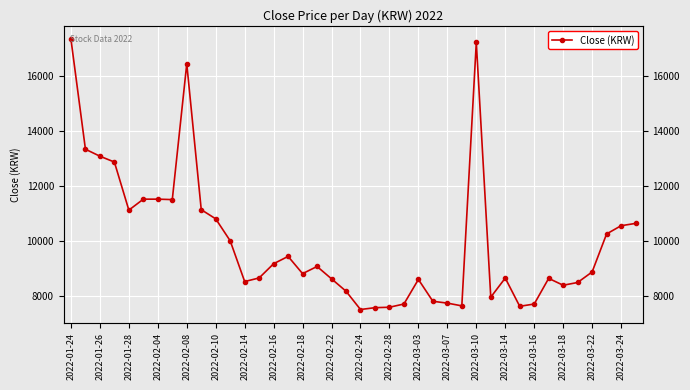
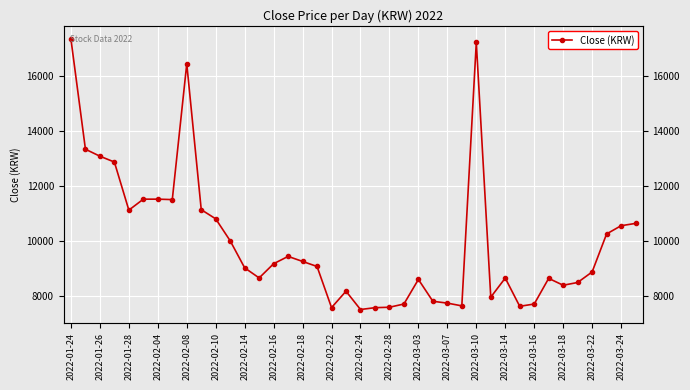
  {
    "2022-01-26": 13100,
    "2022-01-28": 11100,
    "2022-02-04": 11500,
    "2022-02-08": 16400,
    "2022-02-10": 10800,
-   "2022-02-14": 8500,
+   "2022-02-14": 9000,
    "2022-02-16": 9200,
-   "2022-02-18": 8800,
-   "2022-02-22": 8600,
+   "2022-02-18": 9300,
+   "2022-02-22": 7600,
    "2022-02-24": 7500,
    "2022-02-28": 7600,
    "2022-03-03": 8600,
    "2022-03-07": 7700,
    "2022-03-10": 17200,
    "2022-03-14": 8600,
    "2022-03-16": 7700,
    "2022-03-18": 8400,
    "2022-03-22": 8900,
    "2022-03-24": 10600
  }
